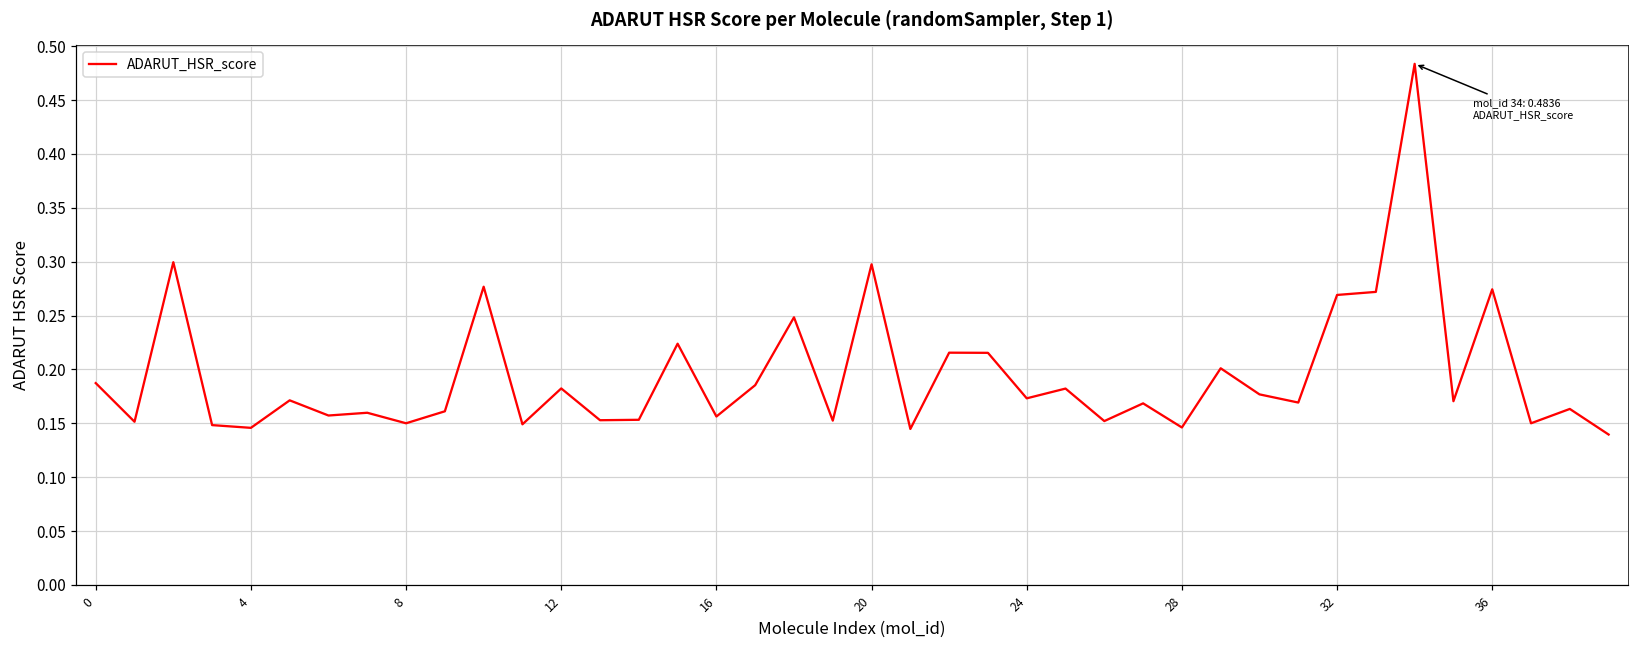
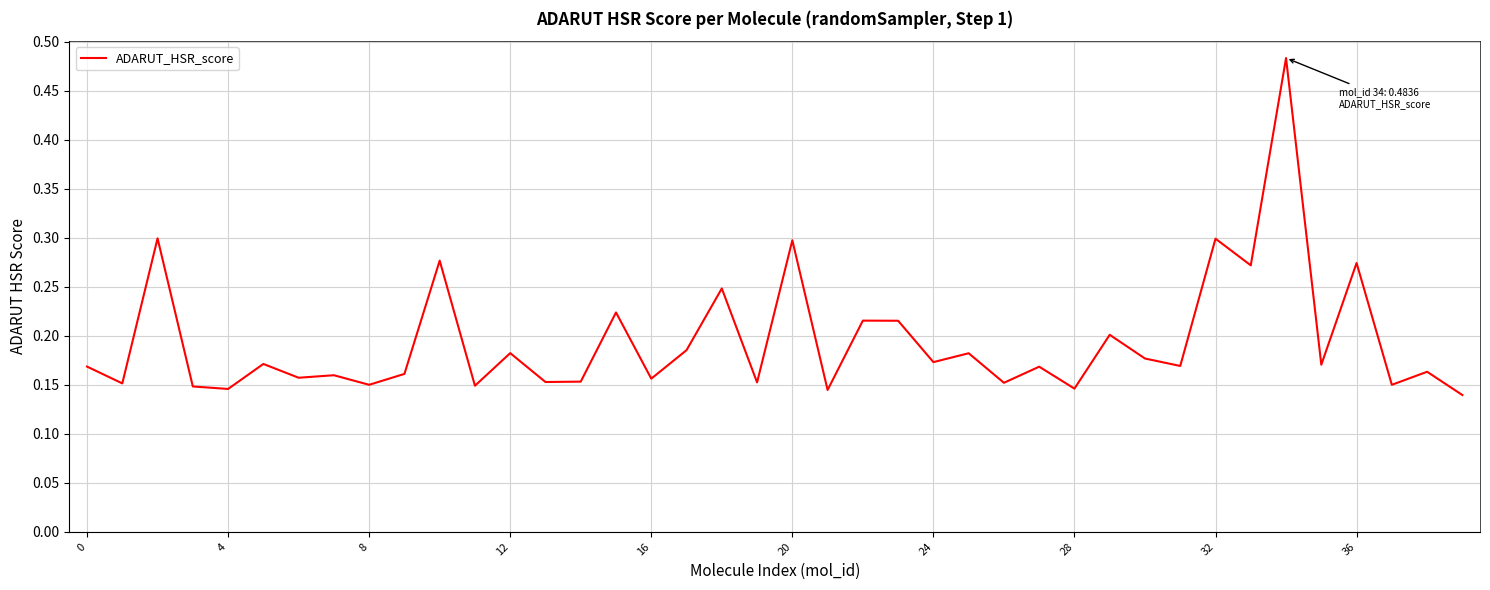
  {
-   "0": 0.19,
+   "0": 0.17,
    "4": 0.15,
    "8": 0.15,
    "12": 0.18,
    "16": 0.16,
    "20": 0.30,
    "24": 0.17,
    "28": 0.15,
-   "32": 0.27,
+   "32": 0.30,
    "36": 0.27
  }
